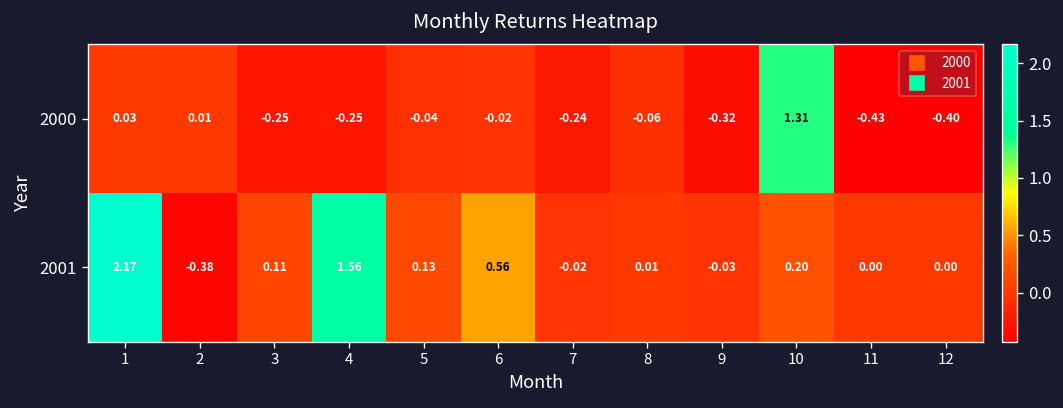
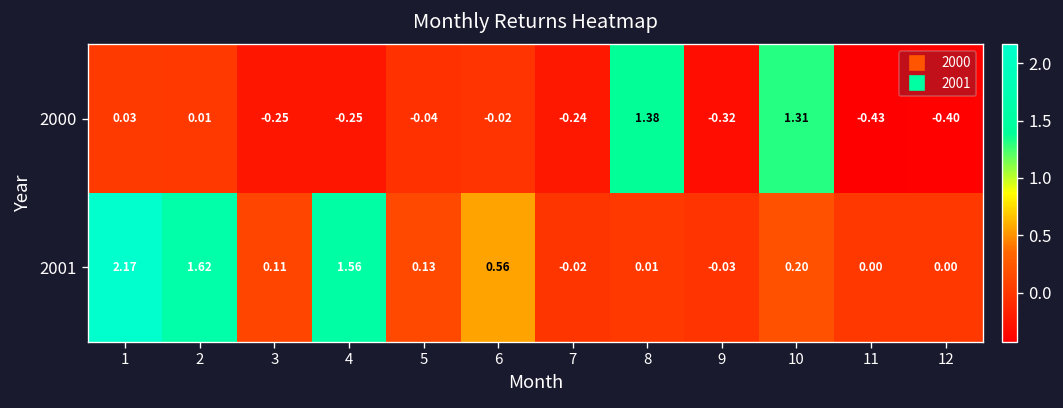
  {
    "2000": {
      "1": 0.03,
      "2": 0.01,
      "3": -0.25,
      "4": -0.25,
      "5": -0.04,
      "6": -0.02,
      "7": -0.24,
-     "8": -0.06,
+     "8": 1.38,
      "9": -0.32,
      "10": 1.31,
      "11": -0.43,
      "12": -0.40
    },
    "2001": {
      "1": 2.17,
-     "2": -0.38,
+     "2": 1.62,
      "3": 0.11,
      "4": 1.56,
      "5": 0.13,
      "6": 0.56,
      "7": -0.02,
      "8": 0.01,
      "9": -0.03,
      "10": 0.20,
      "11": 0.00,
      "12": 0.00
    }
  }
